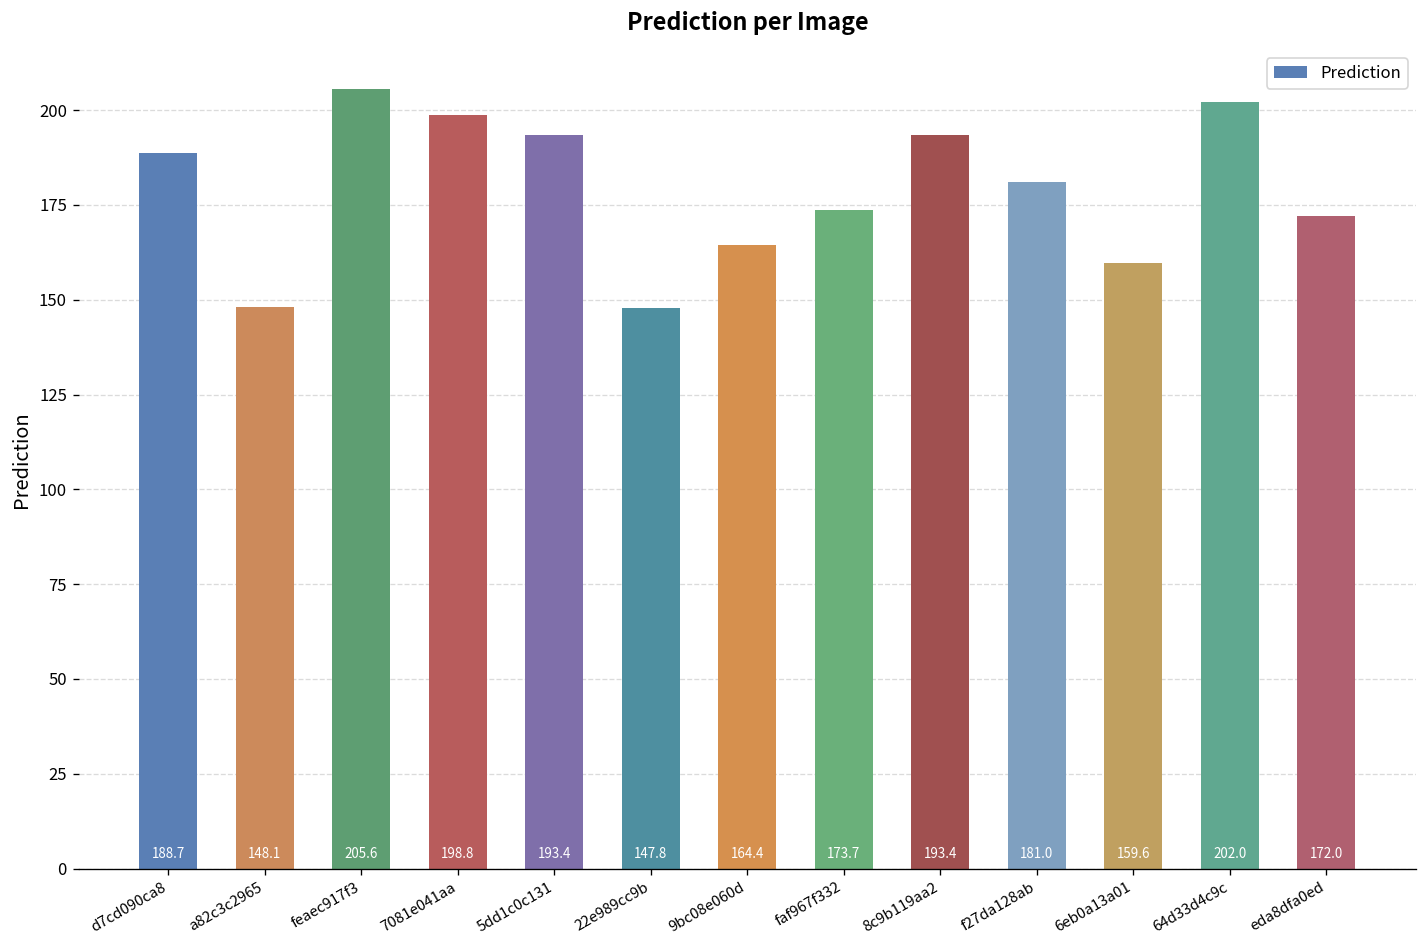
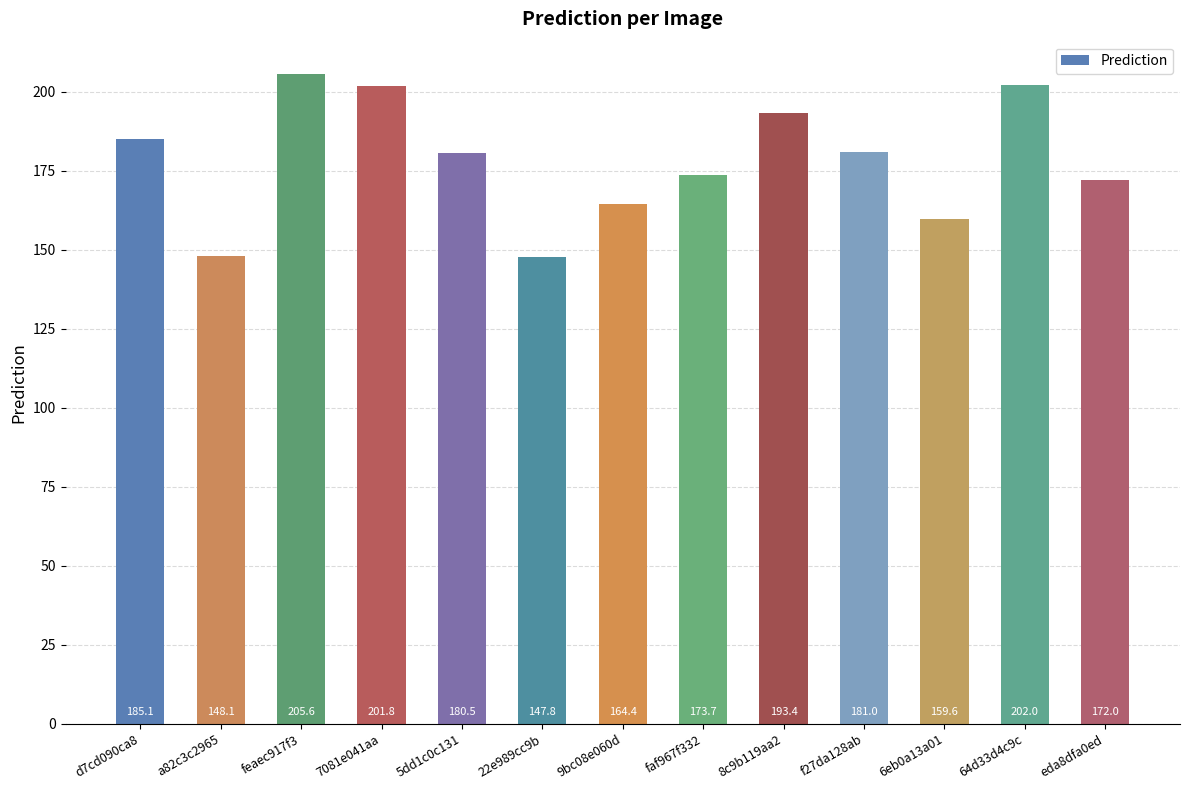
  {
-   "d7cd090ca8": 188.7,
+   "d7cd090ca8": 185.1,
    "a82c3c2965": 148.1,
    "feaec917f3": 205.6,
-   "7081e041aa": 198.8,
-   "5dd1c0c131": 193.4,
+   "7081e041aa": 201.8,
+   "5dd1c0c131": 180.5,
    "22e989cc9b": 147.8,
    "9bc08e060d": 164.4,
    "faf967f332": 173.7,
    "8c9b119aa2": 193.4,
    "f27da128ab": 181.0,
    "6eb0a13a01": 159.6,
    "64d33d4c9c": 202.0,
    "eda8dfa0ed": 172.0
  }
